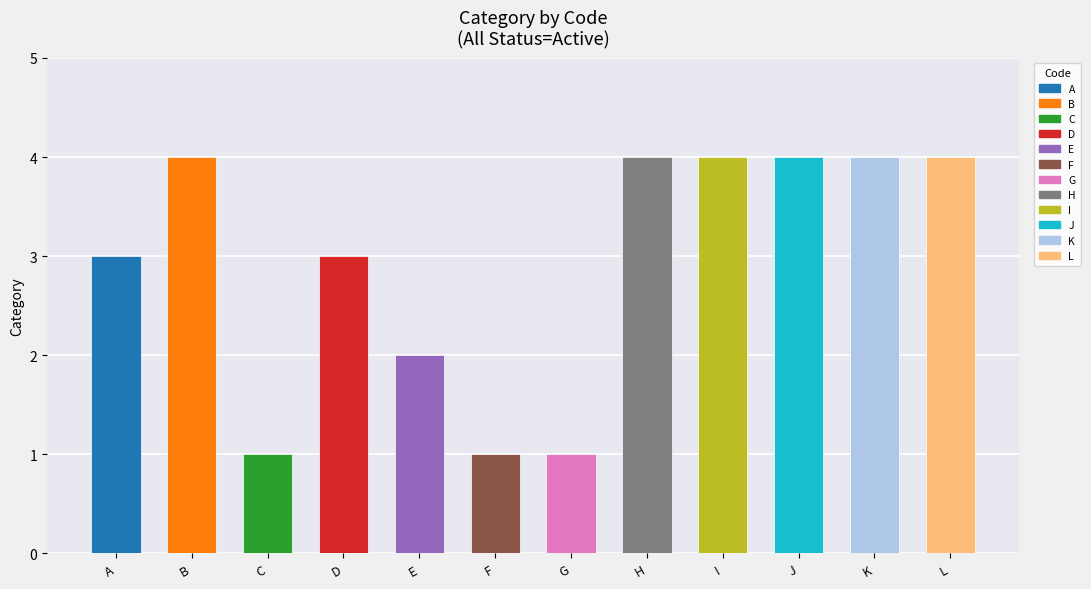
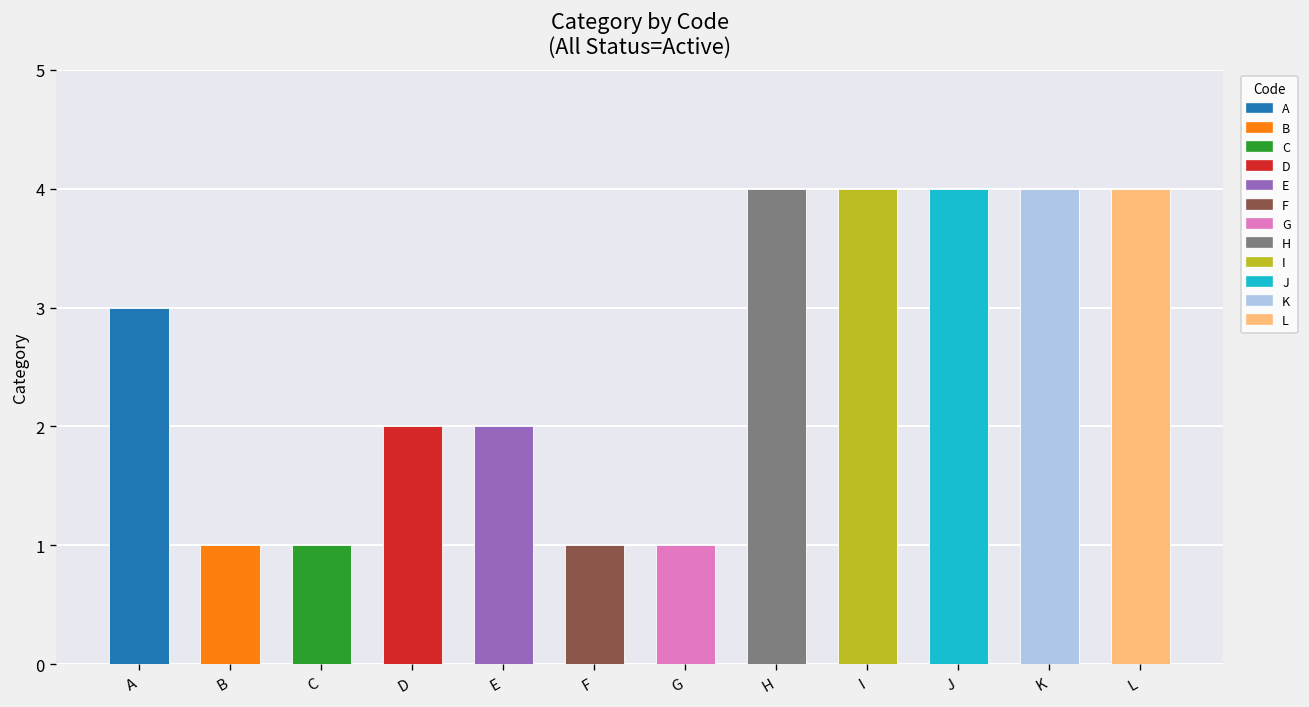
  {
    "A": 3,
-   "B": 4,
+   "B": 1,
    "C": 1,
-   "D": 3,
+   "D": 2,
    "E": 2,
    "F": 1,
    "G": 1,
    "H": 4,
    "I": 4,
    "J": 4,
    "K": 4,
    "L": 4
  }
